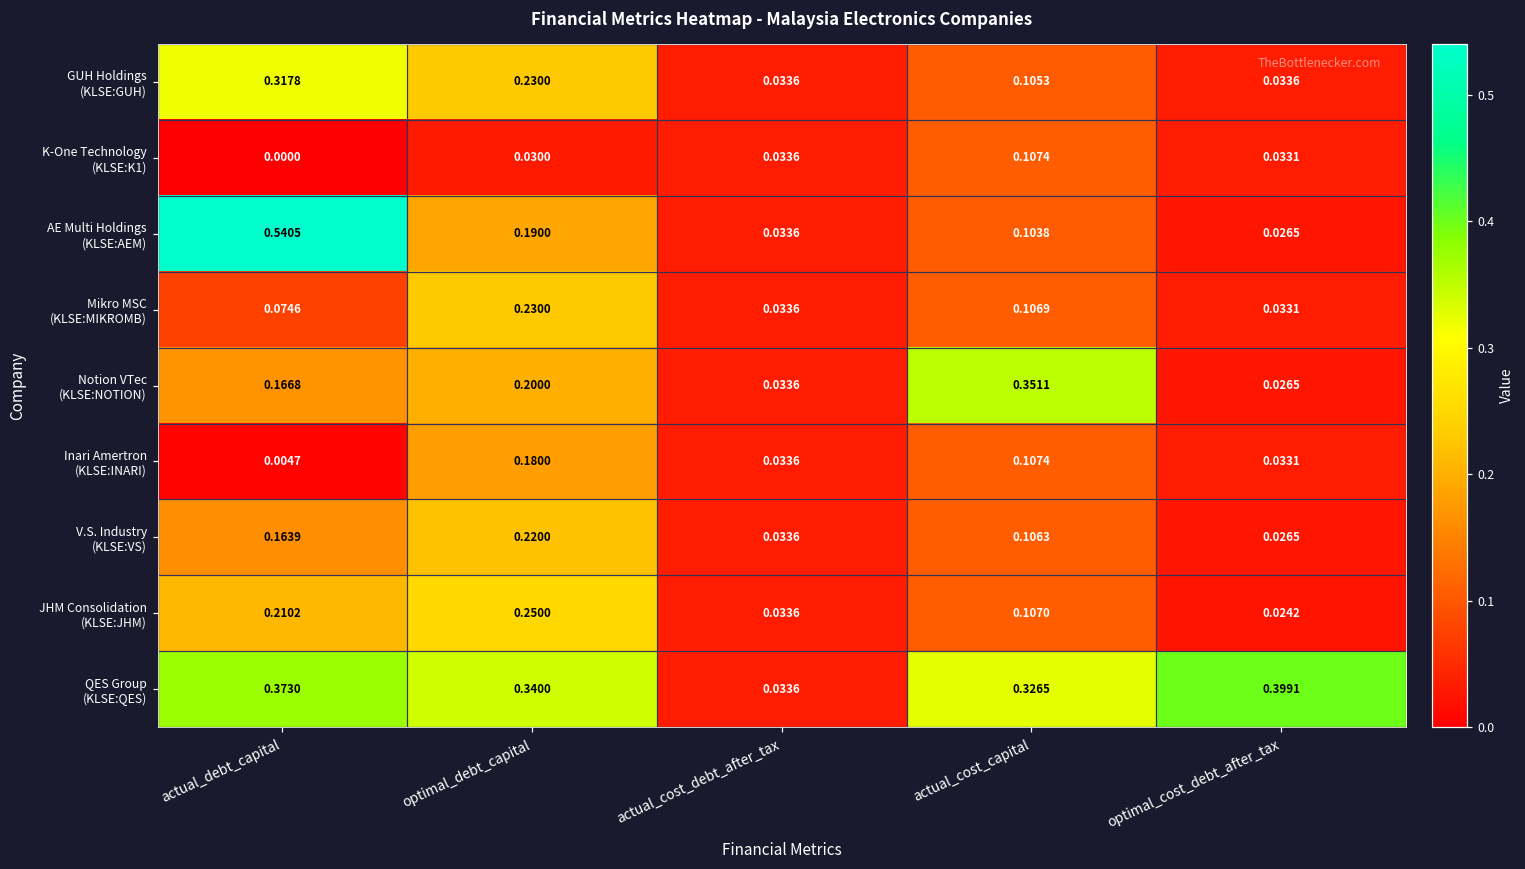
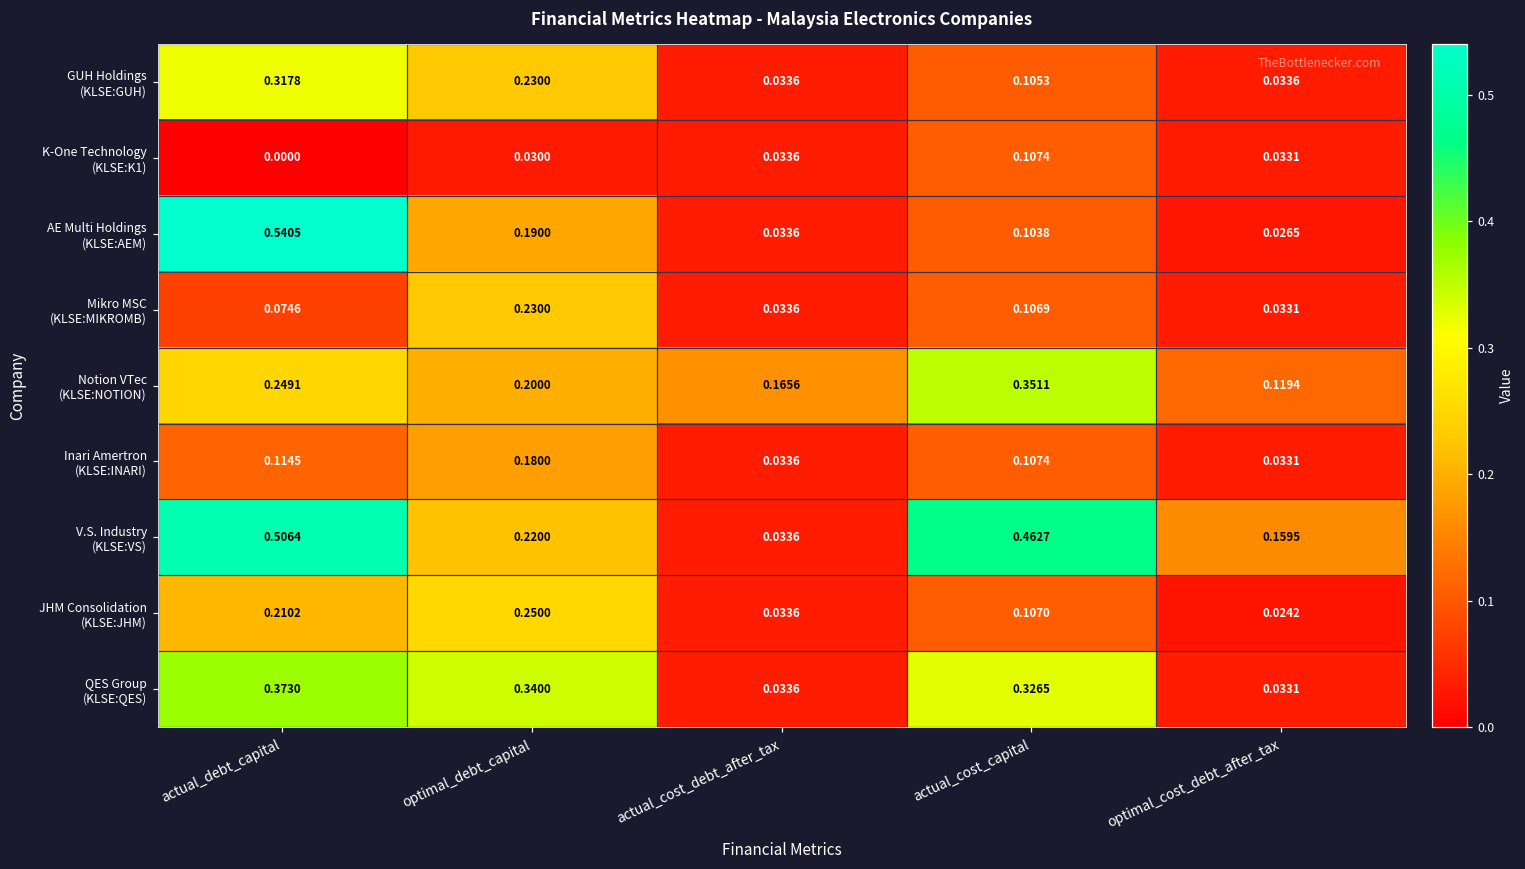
  {
    "GUH Holdings (KLSE:GUH)": {
      "actual_debt_capital": 0.3178,
      "optimal_debt_capital": 0.2300,
      "actual_cost_debt_after_tax": 0.0336,
      "actual_cost_capital": 0.1053
    },
    "K-One Technology (KLSE:K1)": {
      "actual_debt_capital": 0.0000,
      "optimal_debt_capital": 0.0300,
      "actual_cost_debt_after_tax": 0.0336,
      "actual_cost_capital": 0.1074,
      "optimal_cost_debt_after_tax": 0.0331
    },
    "AE Multi Holdings (KLSE:AEM)": {
      "actual_debt_capital": 0.5405,
      "optimal_debt_capital": 0.1900,
      "actual_cost_debt_after_tax": 0.0336,
      "actual_cost_capital": 0.1038,
      "optimal_cost_debt_after_tax": 0.0265
    },
    "Mikro MSC (KLSE:MIKROMB)": {
      "actual_debt_capital": 0.0746,
      "optimal_debt_capital": 0.2300,
      "actual_cost_debt_after_tax": 0.0336,
      "actual_cost_capital": 0.1069,
      "optimal_cost_debt_after_tax": 0.0331
    },
    "Notion VTec (KLSE:NOTION)": {
-     "actual_debt_capital": 0.1668,
+     "actual_debt_capital": 0.2491,
      "optimal_debt_capital": 0.2000,
-     "actual_cost_debt_after_tax": 0.0336,
+     "actual_cost_debt_after_tax": 0.1656,
      "actual_cost_capital": 0.3511,
-     "optimal_cost_debt_after_tax": 0.0265
+     "optimal_cost_debt_after_tax": 0.1194
    },
    "Inari Amertron (KLSE:INARI)": {
-     "actual_debt_capital": 0.0047,
+     "actual_debt_capital": 0.1145,
      "optimal_debt_capital": 0.1800,
      "actual_cost_debt_after_tax": 0.0336,
      "actual_cost_capital": 0.1074,
      "optimal_cost_debt_after_tax": 0.0331
    },
    "V.S. Industry (KLSE:VS)": {
-     "actual_debt_capital": 0.1639,
+     "actual_debt_capital": 0.5064,
      "optimal_debt_capital": 0.2200,
      "actual_cost_debt_after_tax": 0.0336,
-     "actual_cost_capital": 0.1063,
-     "optimal_cost_debt_after_tax": 0.0265
+     "actual_cost_capital": 0.4627,
+     "optimal_cost_debt_after_tax": 0.1595
    },
    "JHM Consolidation (KLSE:JHM)": {
      "actual_debt_capital": 0.2102,
      "optimal_debt_capital": 0.2500,
      "actual_cost_debt_after_tax": 0.0336,
      "actual_cost_capital": 0.1070,
      "optimal_cost_debt_after_tax": 0.0242
    },
    "QES Group (KLSE:QES)": {
      "actual_debt_capital": 0.3730,
      "optimal_debt_capital": 0.3400,
      "actual_cost_debt_after_tax": 0.0336,
      "actual_cost_capital": 0.3265,
-     "optimal_cost_debt_after_tax": 0.3991
+     "optimal_cost_debt_after_tax": 0.0331
    }
  }
